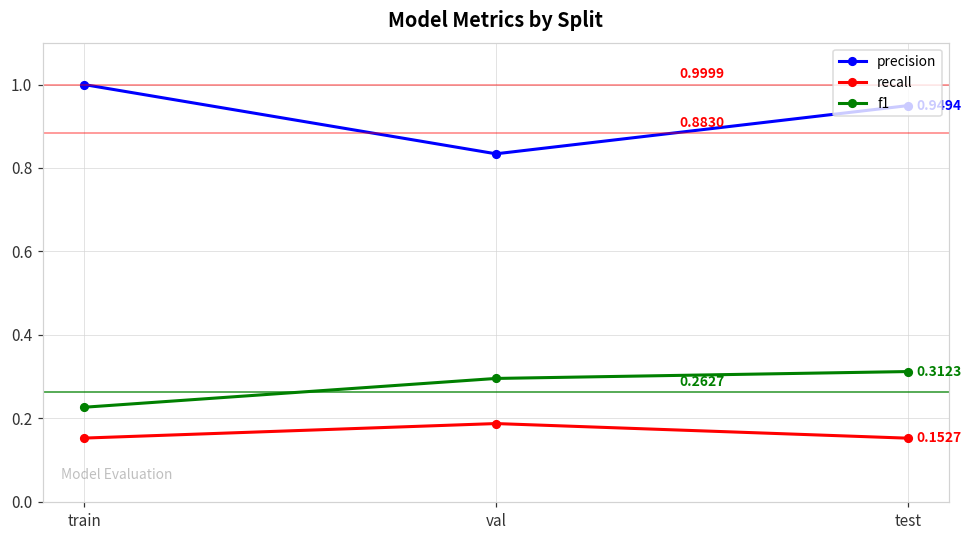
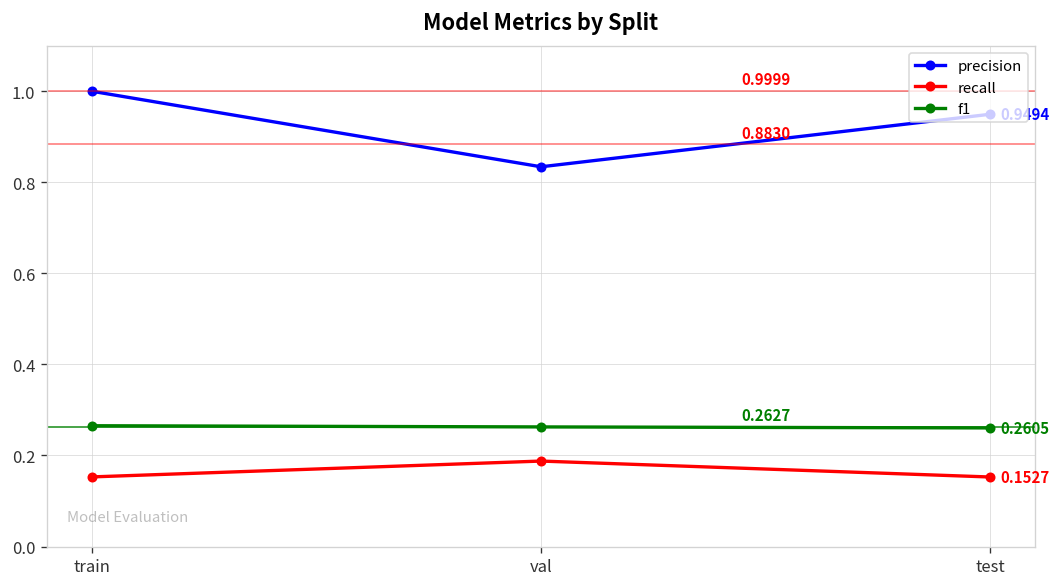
  {
    "precision": {
      "train": 1.00,
      "val": 0.83
    },
    "recall": {
      "test": 0.1527
    },
    "f1": {
-     "train": 0.23,
-     "val": 0.30,
-     "test": 0.3123
+     "train": 0.27,
+     "val": 0.26,
+     "test": 0.2605
    }
  }
